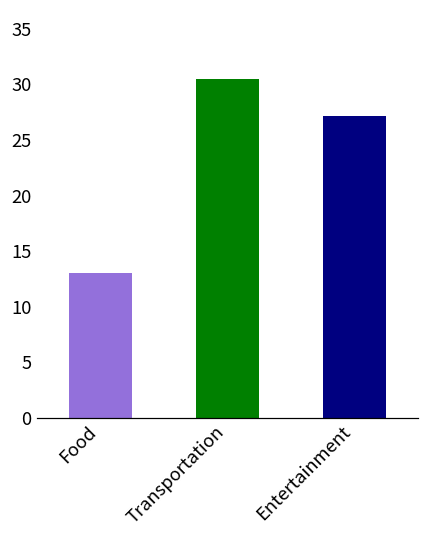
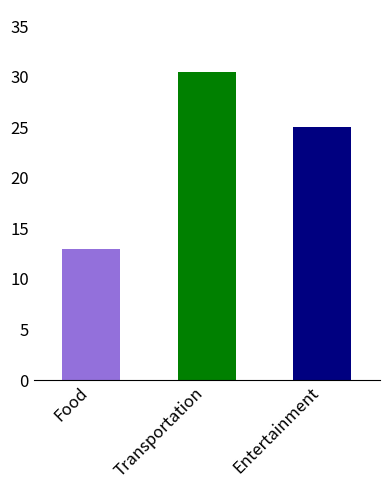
  {
    "Food": 13.0,
    "Transportation": 30.5,
-   "Entertainment": 27.2
+   "Entertainment": 25.0
  }
